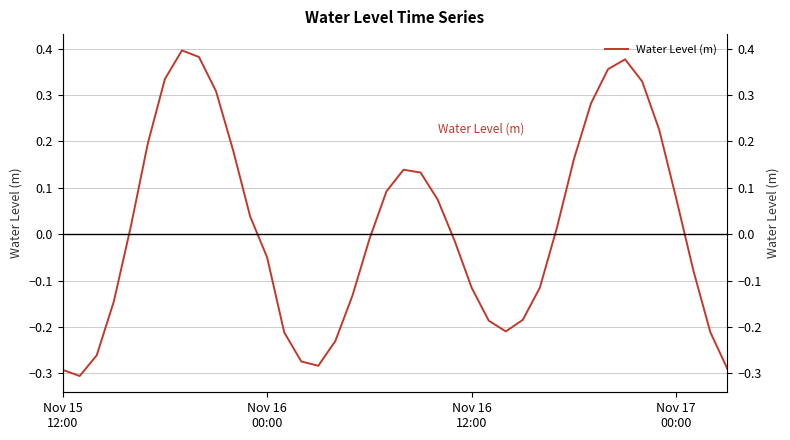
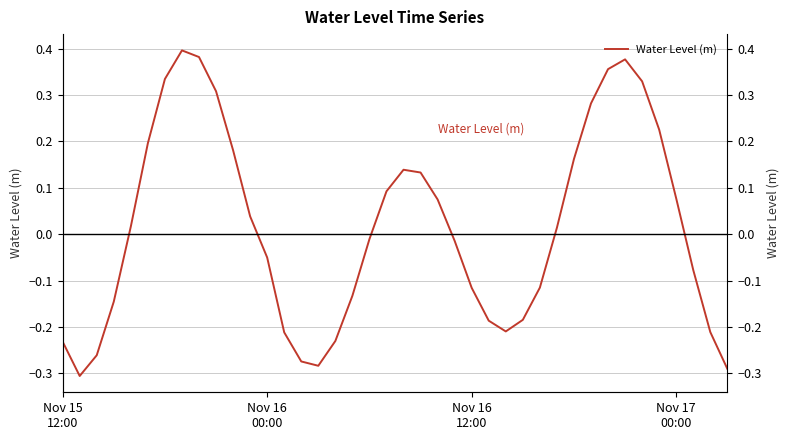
  {
-   "Nov 15 12:00": -0.29,
+   "Nov 15 12:00": -0.23,
    "Nov 16 00:00": -0.05,
    "Nov 16 12:00": -0.12,
    "Nov 17 00:00": 0.08
  }
